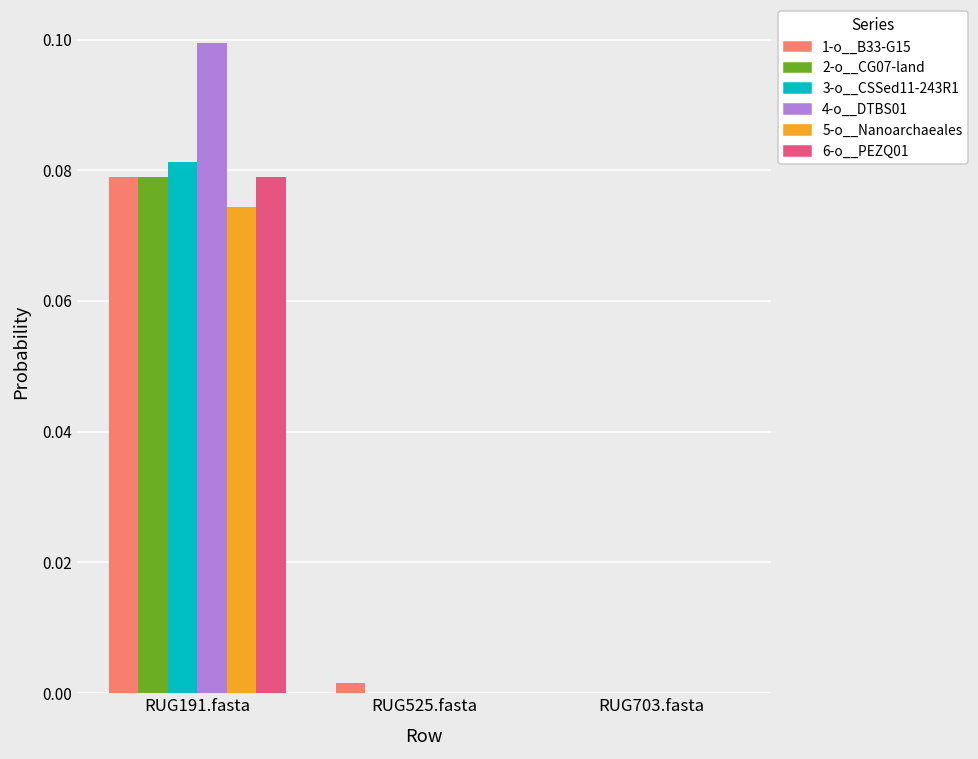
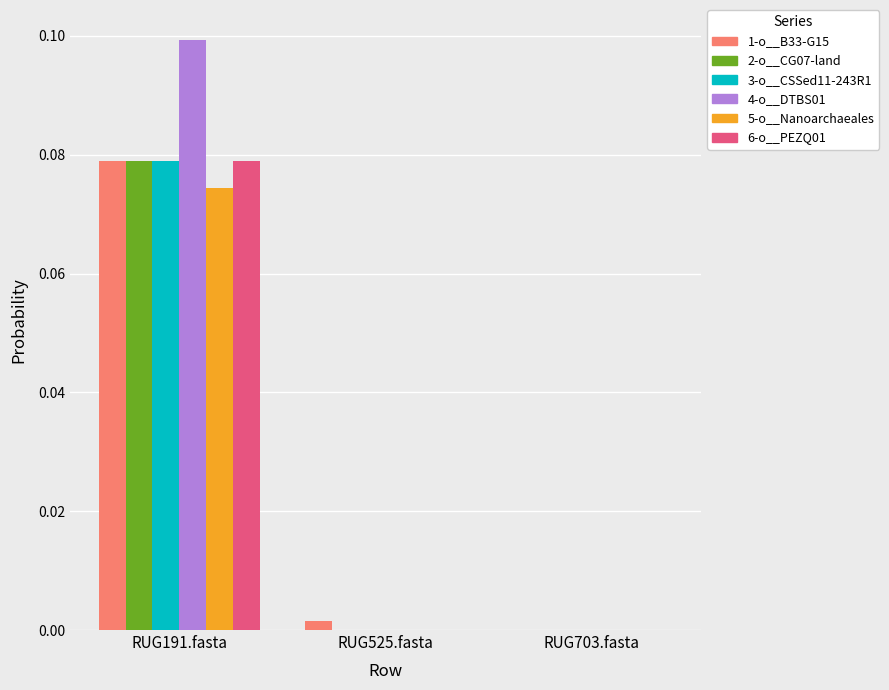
  {
    "2-o__CG07-land": {
      "RUG191.fasta": 0.079
    },
    "3-o__CSSed11-243R1": {
-     "RUG191.fasta": 0.081
+     "RUG191.fasta": 0.079
    },
    "4-o__DTBS01": {
      "RUG191.fasta": 0.099
    },
    "5-o__Nanoarchaeales": {
      "RUG191.fasta": 0.074
    }
  }
